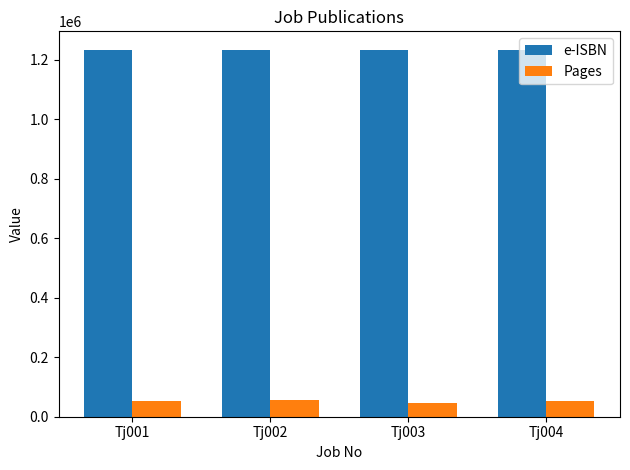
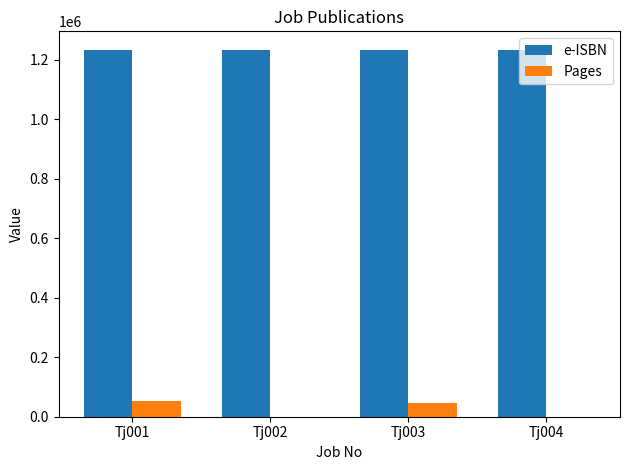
  {
    "e-ISBN": {
      "Tj001": 1230000,
      "Tj002": 1230000,
      "Tj003": 1230000
    },
    "Pages": {
      "Tj001": 50000,
-     "Tj002": 60000,
+     "Tj002": 0,
      "Tj003": 40000,
-     "Tj004": 50000
+     "Tj004": 0
    }
  }
